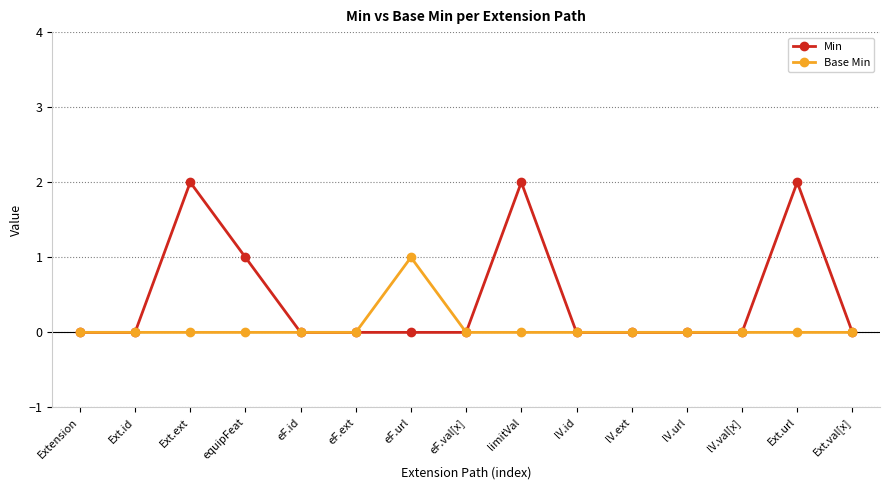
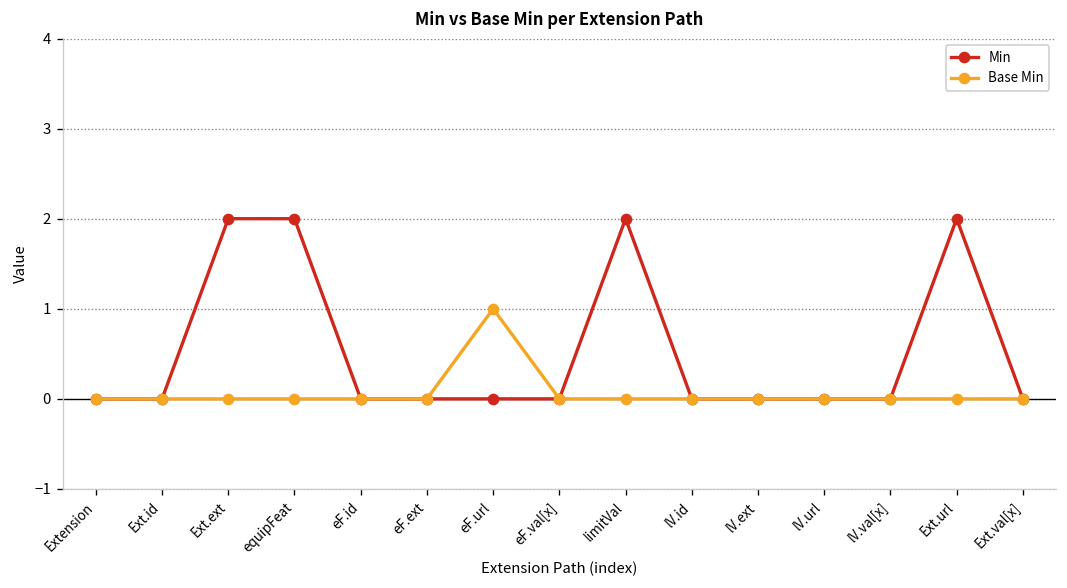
  {
    "Min": {
      "Ext.ext": 2,
-     "equipFeat": 1,
+     "equipFeat": 2,
      "eF.url": 0,
      "limitVal": 2,
      "Ext.url": 2
    },
    "Base Min": {
      "Ext.ext": 0,
      "equipFeat": 0,
      "eF.url": 1,
      "limitVal": 0,
      "Ext.url": 0
    }
  }
